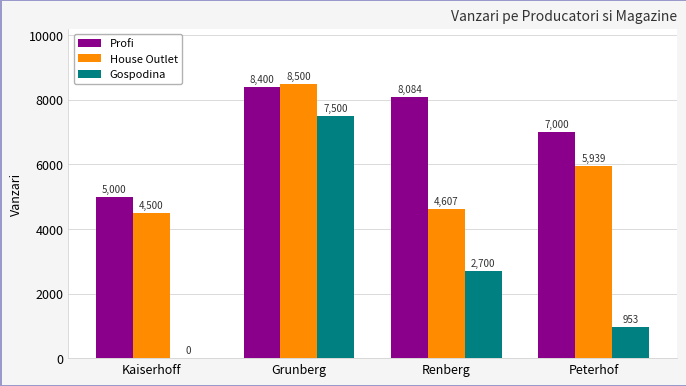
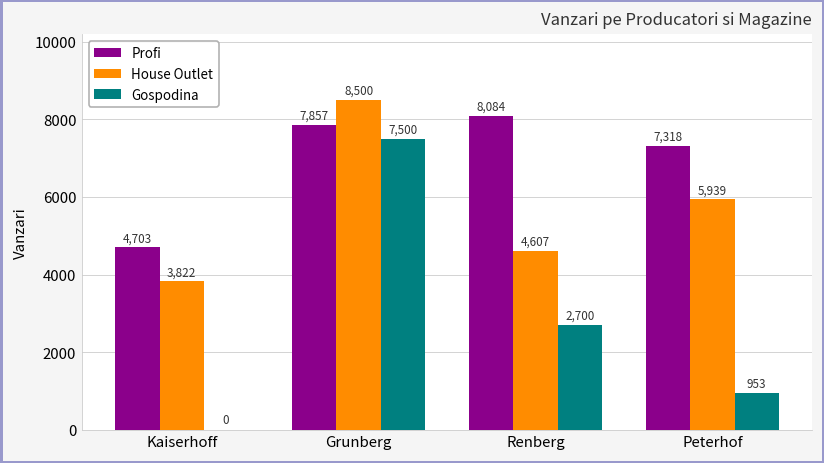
  {
    "Profi": {
-     "Kaiserhoff": "5,000",
-     "Grunberg": "8,400",
+     "Kaiserhoff": "4,703",
+     "Grunberg": "7,857",
      "Renberg": "8,084",
-     "Peterhof": "7,000"
+     "Peterhof": "7,318"
    },
    "House Outlet": {
-     "Kaiserhoff": "4,500",
+     "Kaiserhoff": "3,822",
      "Grunberg": "8,500",
      "Renberg": "4,607",
      "Peterhof": "5,939"
    },
    "Gospodina": {
      "Kaiserhoff": "0",
      "Grunberg": "7,500",
      "Renberg": "2,700",
      "Peterhof": "953"
    }
  }
